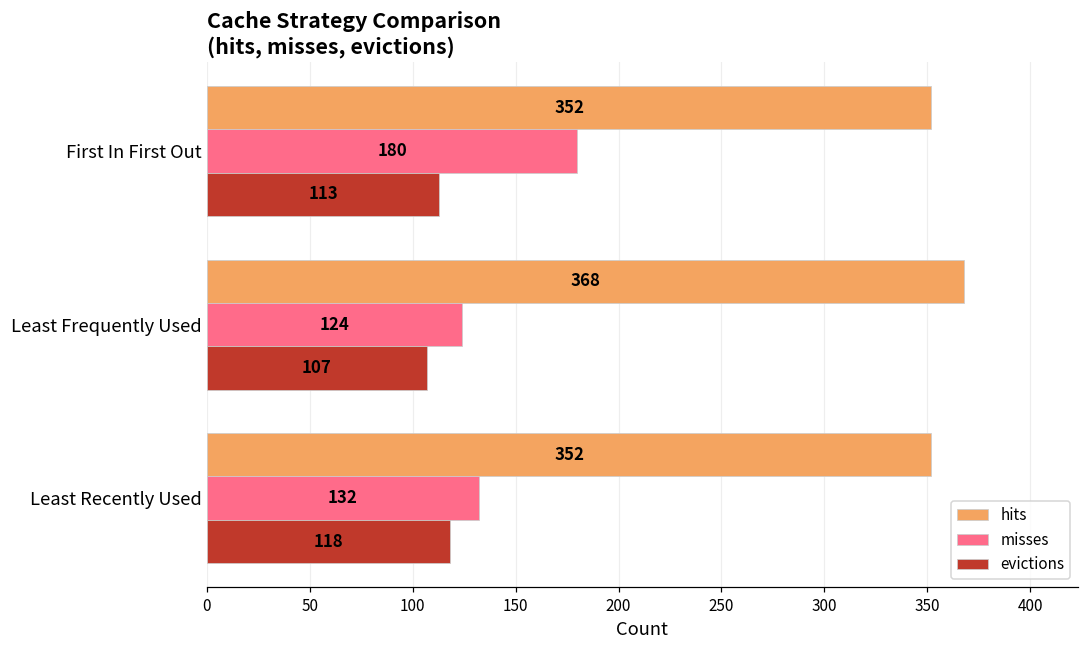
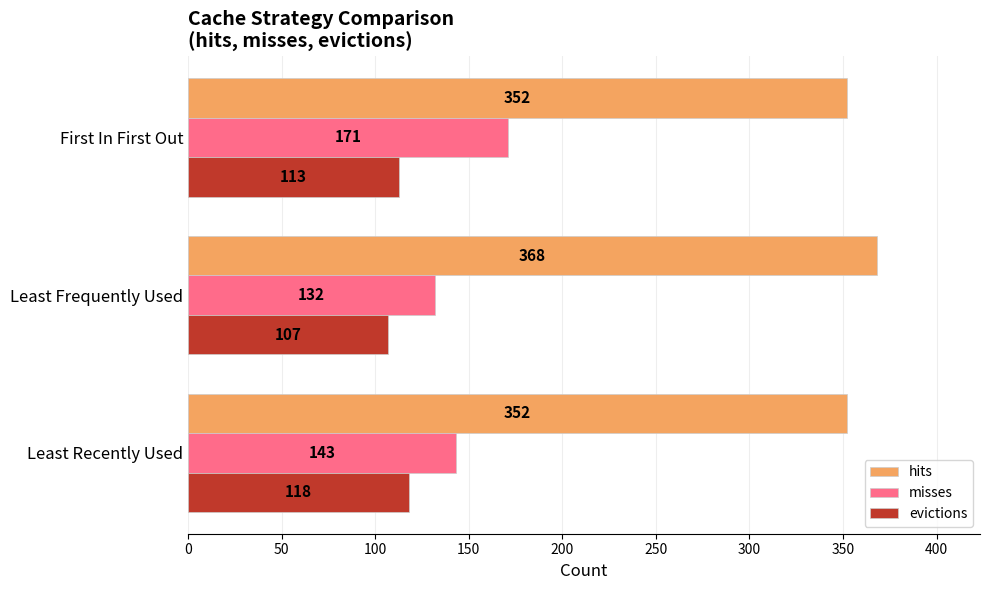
  {
    "hits": {
      "First In First Out": 352,
      "Least Frequently Used": 368,
      "Least Recently Used": 352
    },
    "misses": {
-     "First In First Out": 180,
-     "Least Frequently Used": 124,
-     "Least Recently Used": 132
+     "First In First Out": 171,
+     "Least Frequently Used": 132,
+     "Least Recently Used": 143
    },
    "evictions": {
      "First In First Out": 113,
      "Least Frequently Used": 107,
      "Least Recently Used": 118
    }
  }
